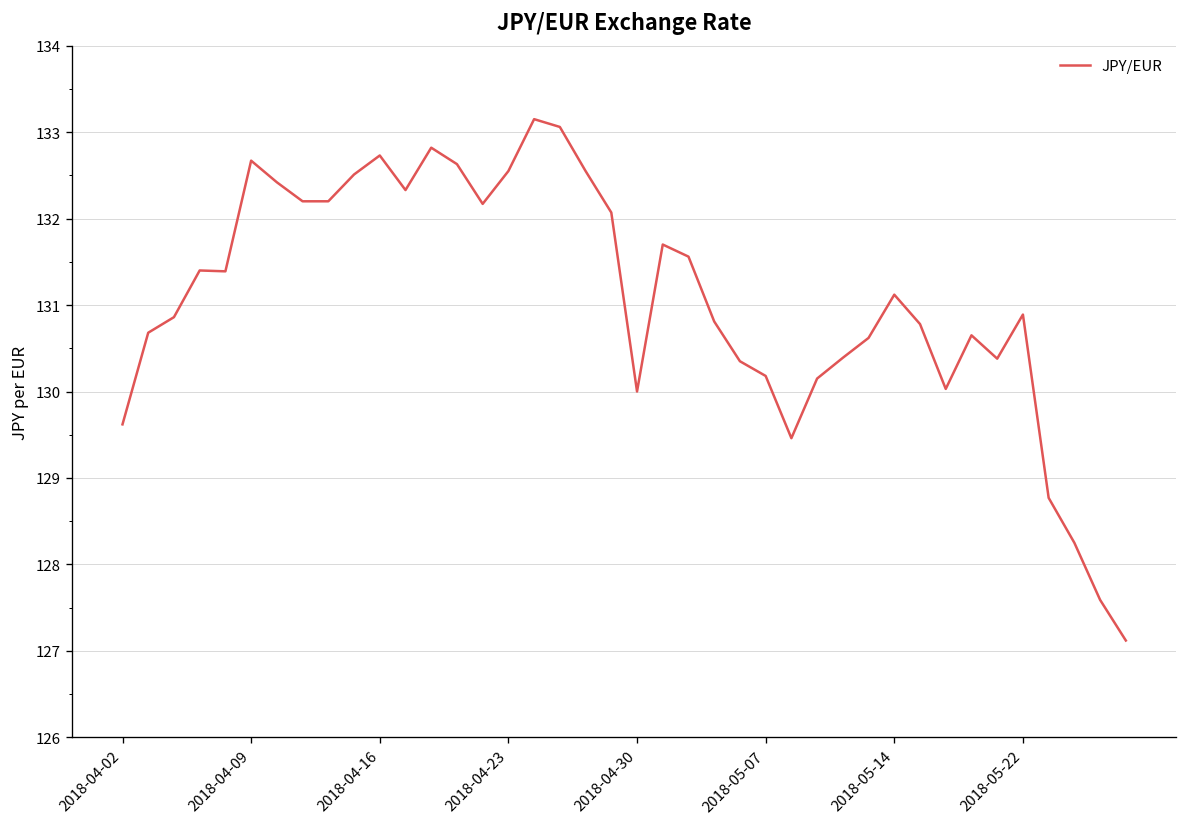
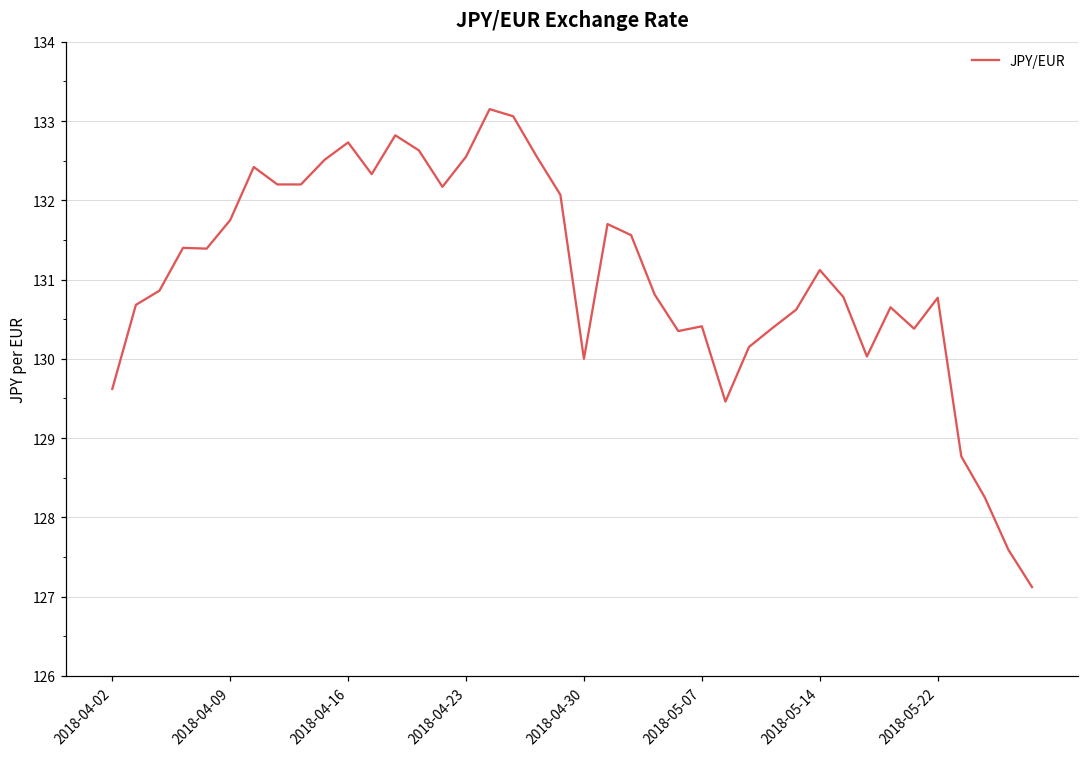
  {
    "2018-04-02": 129.6,
-   "2018-04-09": 132.7,
+   "2018-04-09": 131.8,
    "2018-04-16": 132.7,
    "2018-04-23": 132.6,
    "2018-04-30": 130.0,
-   "2018-05-07": 130.2,
+   "2018-05-07": 130.4,
    "2018-05-14": 131.1,
-   "2018-05-22": 130.9
+   "2018-05-22": 130.8
  }
